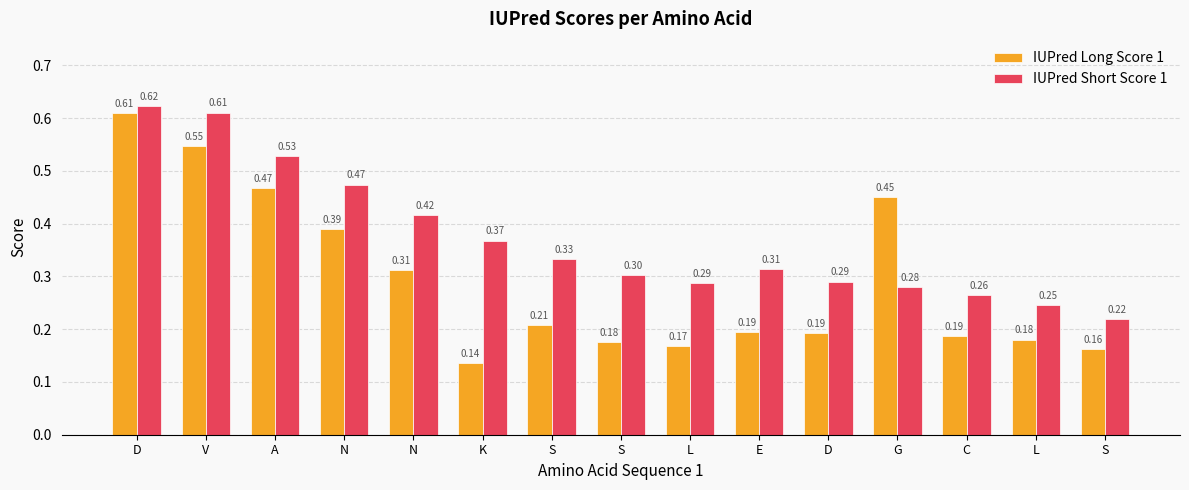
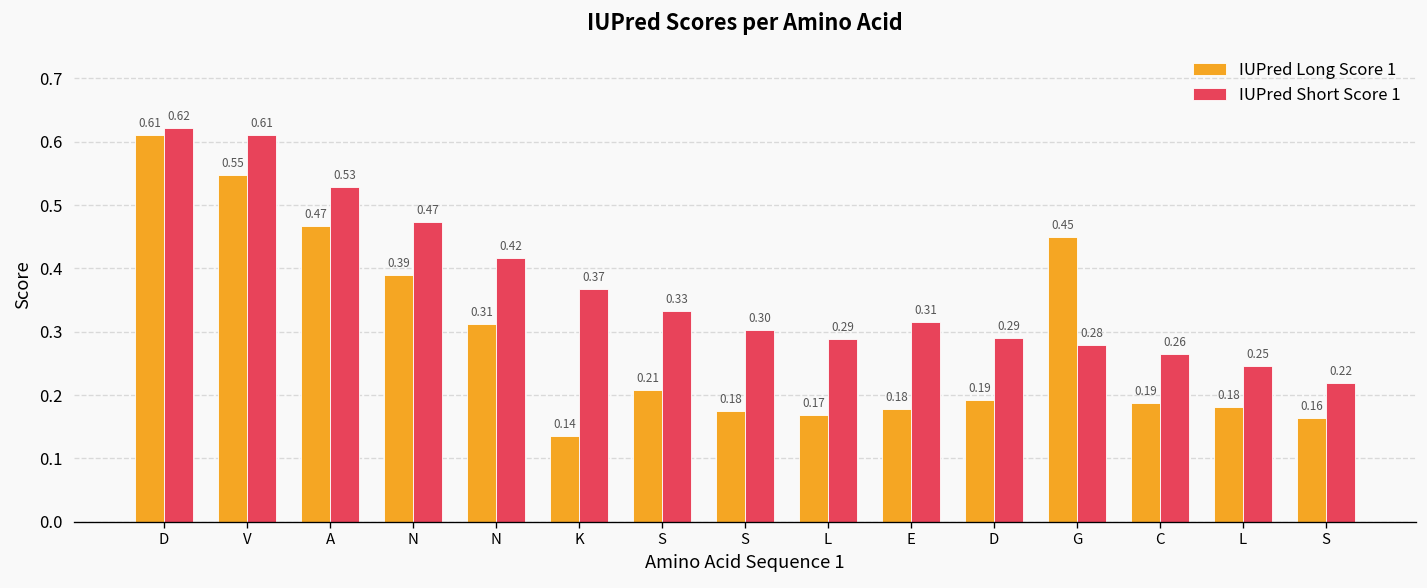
  {
    "IUPred Long Score 1": {
      "V": 0.55,
      "A": 0.47,
      "K": 0.14,
-     "E": 0.19,
+     "E": 0.18,
      "G": 0.45,
      "C": 0.19
    },
    "IUPred Short Score 1": {
      "V": 0.61,
      "A": 0.53,
      "K": 0.37,
      "E": 0.31,
      "G": 0.28,
      "C": 0.26
    }
  }
